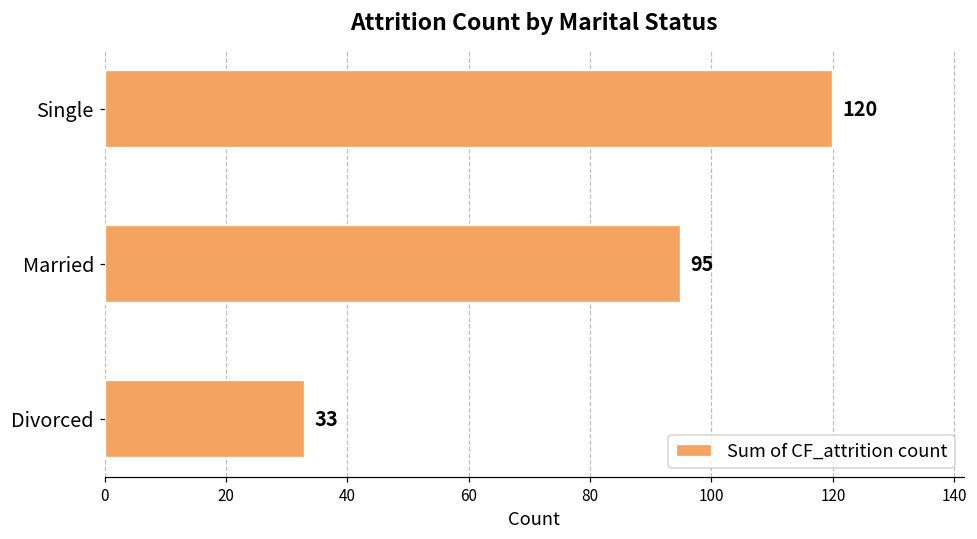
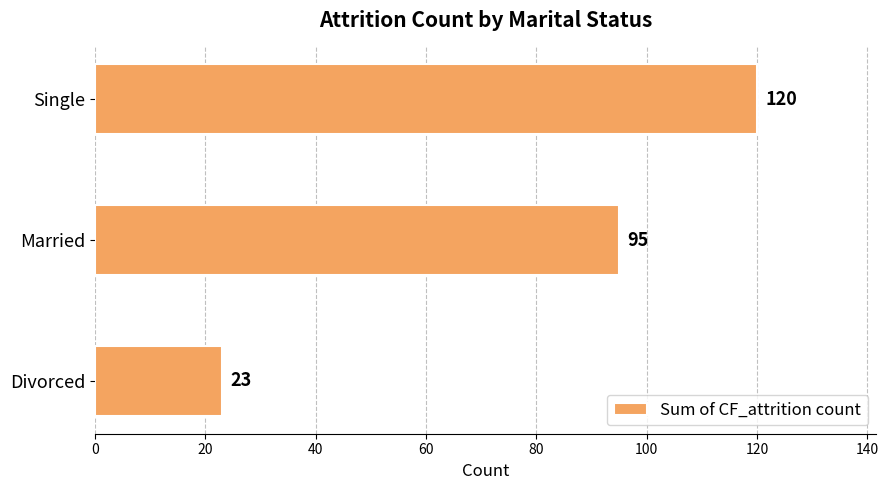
  {
    "Single": 120,
    "Married": 95,
-   "Divorced": 33
+   "Divorced": 23
  }
